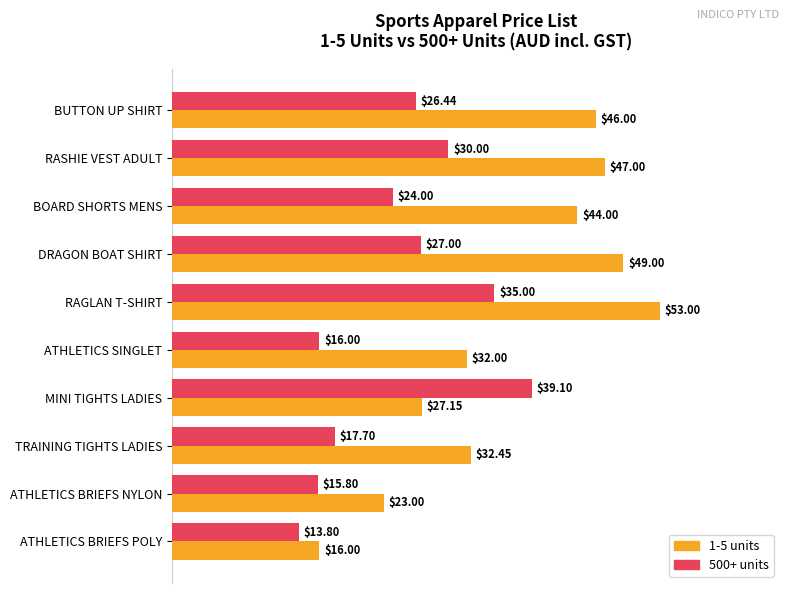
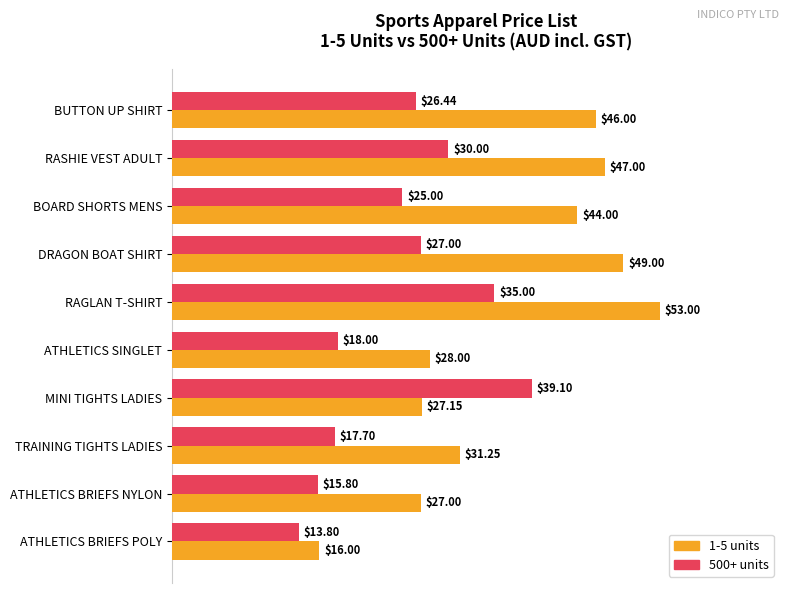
  {
    "1-5 units": {
      "BUTTON UP SHIRT": "$46.00",
      "RASHIE VEST ADULT": "$47.00",
      "BOARD SHORTS MENS": "$44.00",
      "DRAGON BOAT SHIRT": "$49.00",
      "RAGLAN T-SHIRT": "$53.00",
-     "ATHLETICS SINGLET": "$32.00",
+     "ATHLETICS SINGLET": "$28.00",
      "MINI TIGHTS LADIES": "$27.15",
-     "TRAINING TIGHTS LADIES": "$32.45",
-     "ATHLETICS BRIEFS NYLON": "$23.00",
+     "TRAINING TIGHTS LADIES": "$31.25",
+     "ATHLETICS BRIEFS NYLON": "$27.00",
      "ATHLETICS BRIEFS POLY": "$16.00"
    },
    "500+ units": {
      "BUTTON UP SHIRT": "$26.44",
      "RASHIE VEST ADULT": "$30.00",
-     "BOARD SHORTS MENS": "$24.00",
+     "BOARD SHORTS MENS": "$25.00",
      "DRAGON BOAT SHIRT": "$27.00",
      "RAGLAN T-SHIRT": "$35.00",
-     "ATHLETICS SINGLET": "$16.00",
+     "ATHLETICS SINGLET": "$18.00",
      "MINI TIGHTS LADIES": "$39.10",
      "TRAINING TIGHTS LADIES": "$17.70",
      "ATHLETICS BRIEFS NYLON": "$15.80",
      "ATHLETICS BRIEFS POLY": "$13.80"
    }
  }
